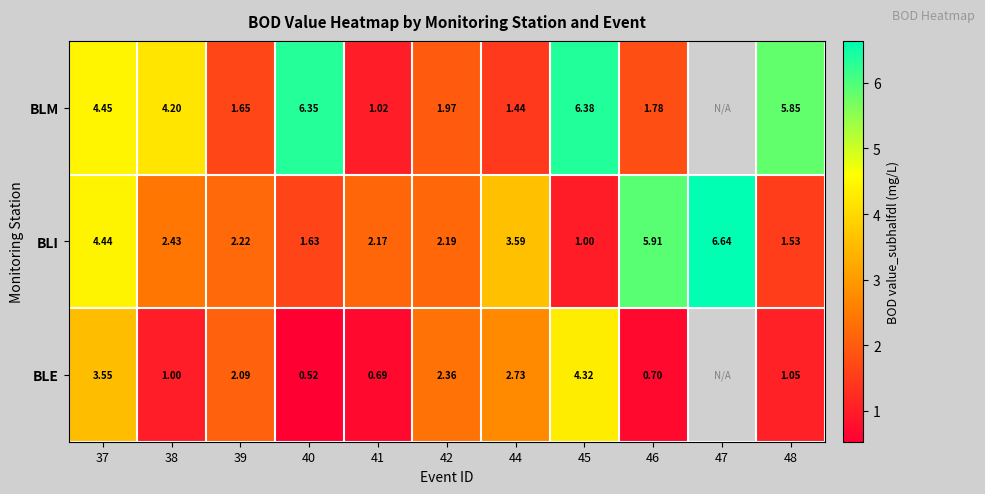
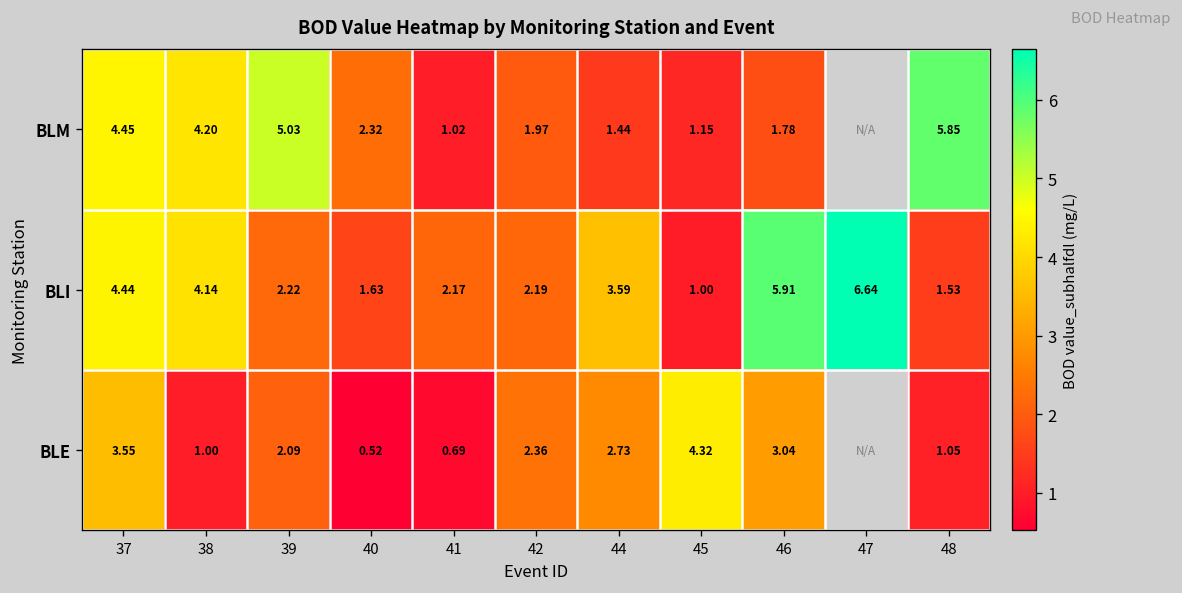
  {
    "BLM": {
      "37": 4.45,
      "38": 4.20,
-     "39": 1.65,
-     "40": 6.35,
+     "39": 5.03,
+     "40": 2.32,
      "41": 1.02,
      "42": 1.97,
      "44": 1.44,
-     "45": 6.38,
+     "45": 1.15,
      "46": 1.78,
      "48": 5.85
    },
    "BLI": {
      "37": 4.44,
-     "38": 2.43,
+     "38": 4.14,
      "39": 2.22,
      "40": 1.63,
      "41": 2.17,
      "42": 2.19,
      "44": 3.59,
      "45": 1.00,
      "46": 5.91,
      "47": 6.64,
      "48": 1.53
    },
    "BLE": {
      "37": 3.55,
      "38": 1.00,
      "39": 2.09,
      "40": 0.52,
      "41": 0.69,
      "42": 2.36,
      "44": 2.73,
      "45": 4.32,
-     "46": 0.70,
+     "46": 3.04,
      "48": 1.05
    }
  }
